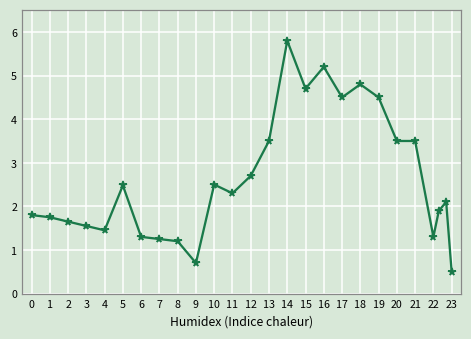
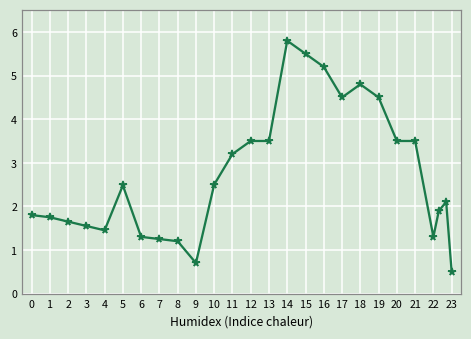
  {
    "0": 1.8,
    "1": 1.8,
    "2": 1.7,
    "3": 1.6,
    "4": 1.5,
    "5": 2.5,
    "6": 1.3,
    "7": 1.3,
    "8": 1.2,
    "9": 0.7,
    "10": 2.5,
-   "11": 2.3,
-   "12": 2.7,
+   "11": 3.2,
+   "12": 3.5,
    "13": 3.5,
    "14": 5.8,
-   "15": 4.7,
+   "15": 5.5,
    "16": 5.2,
    "17": 4.5,
    "18": 4.8,
    "19": 4.5,
    "20": 3.5,
    "21": 3.5,
    "22": 1.3,
    "23": 0.5
  }
